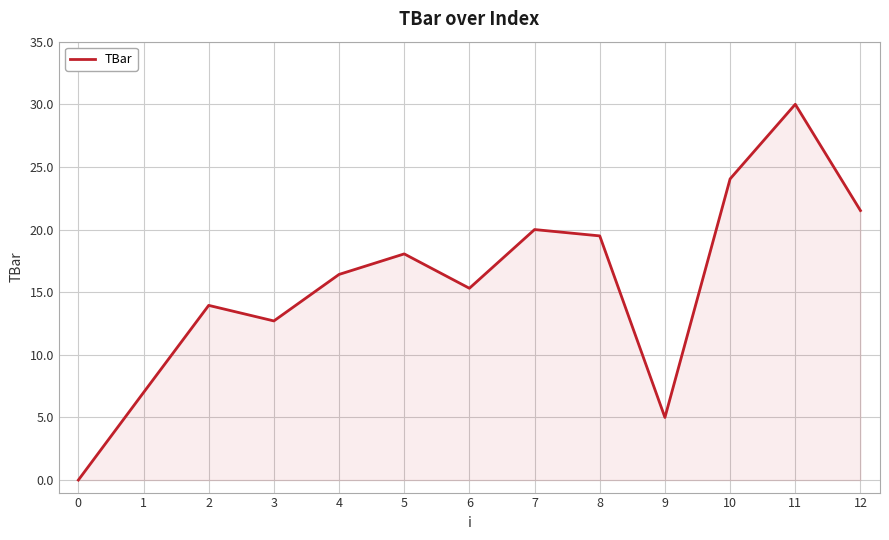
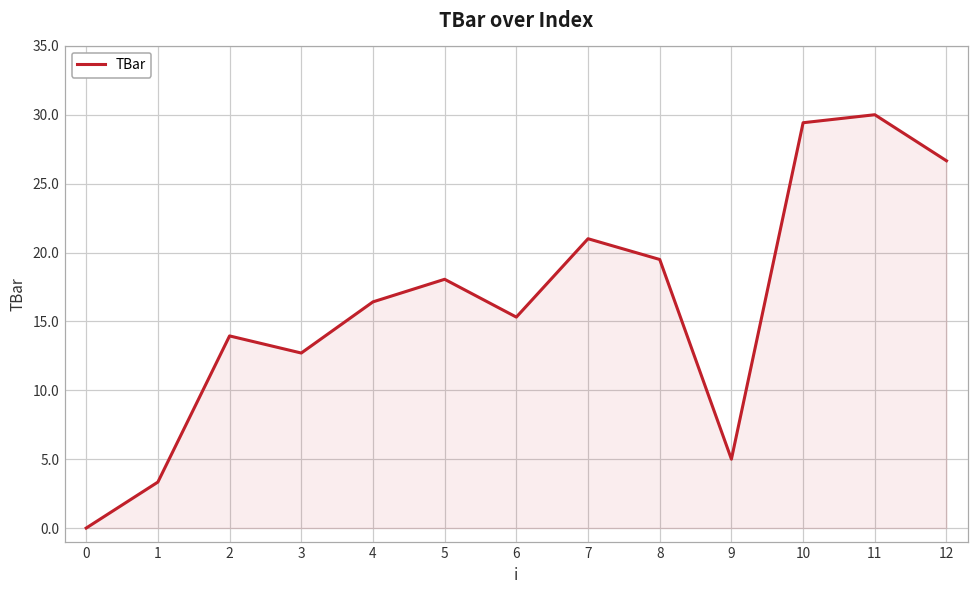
  {
    "0": 0.0,
-   "1": 7.0,
+   "1": 3.3,
    "2": 13.9,
    "3": 12.7,
    "4": 16.4,
    "5": 18.1,
    "6": 15.3,
-   "7": 20,
+   "7": 21,
    "8": 19.5,
    "9": 5.0,
-   "10": 24.0,
+   "10": 29.4,
    "11": 30.0,
-   "12": 21.5
+   "12": 26.7
  }
